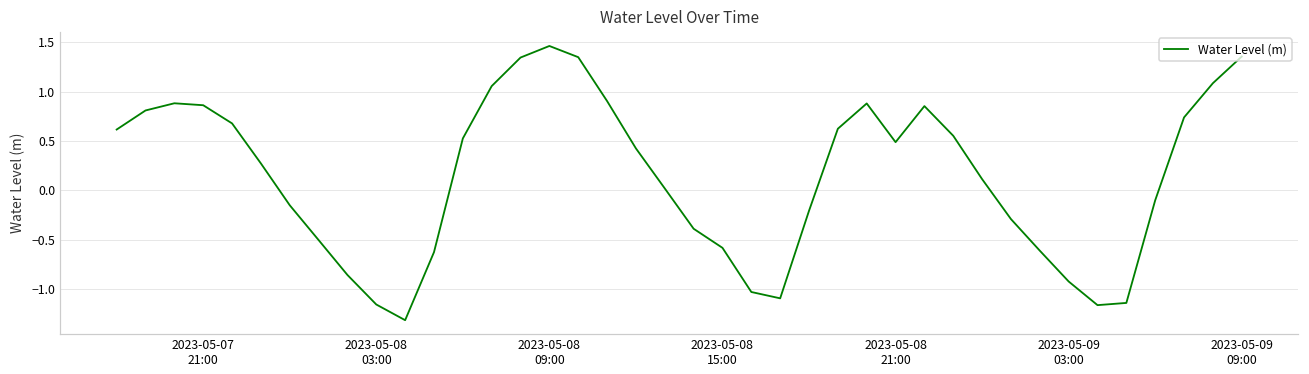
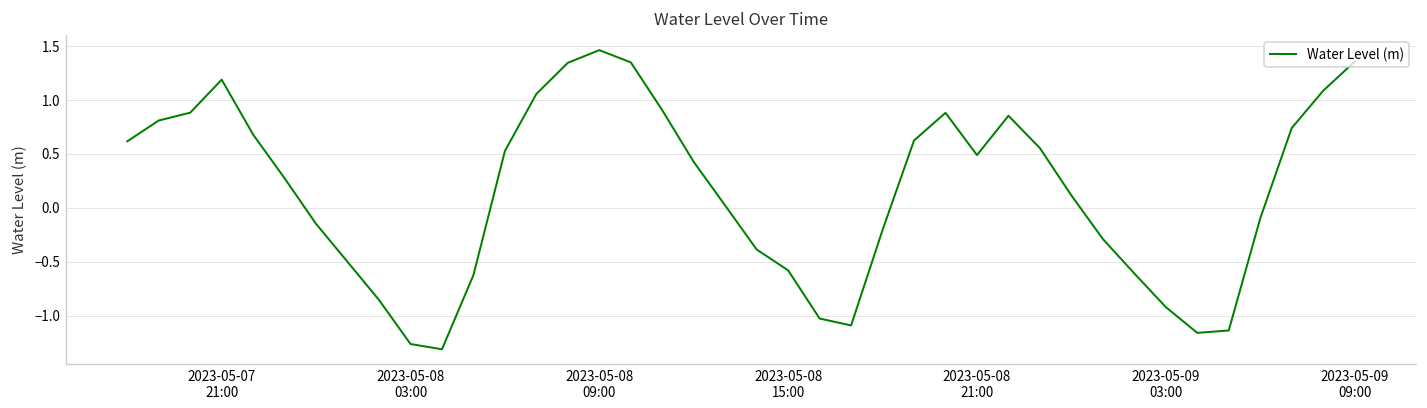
  {
-   "2023-05-07 21:00": 0.9,
-   "2023-05-08 03:00": -1.2,
+   "2023-05-07 21:00": 1.2,
+   "2023-05-08 03:00": -1.3,
    "2023-05-08 09:00": 1.5,
    "2023-05-08 15:00": -0.6,
    "2023-05-08 21:00": 0.5,
    "2023-05-09 03:00": -0.9
  }
